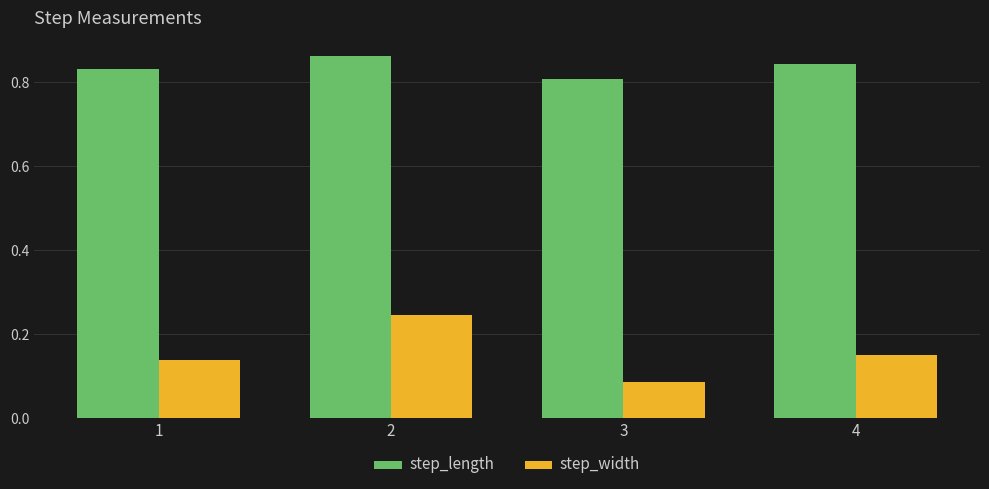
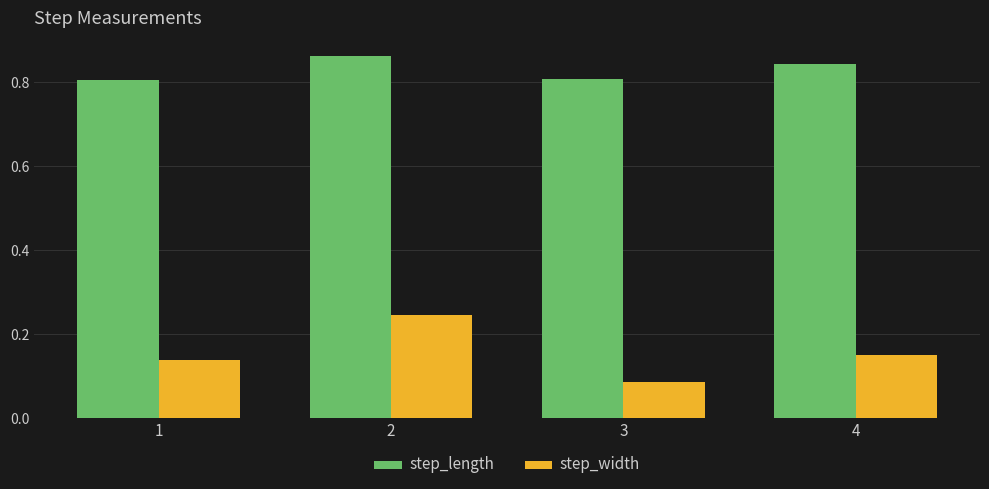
  {
    "step_length": {
-     "1": 0.83,
+     "1": 0.81,
      "2": 0.86,
      "3": 0.81,
      "4": 0.84
    },
    "step_width": {
      "1": 0.14,
      "2": 0.24,
      "3": 0.09,
      "4": 0.15
    }
  }
